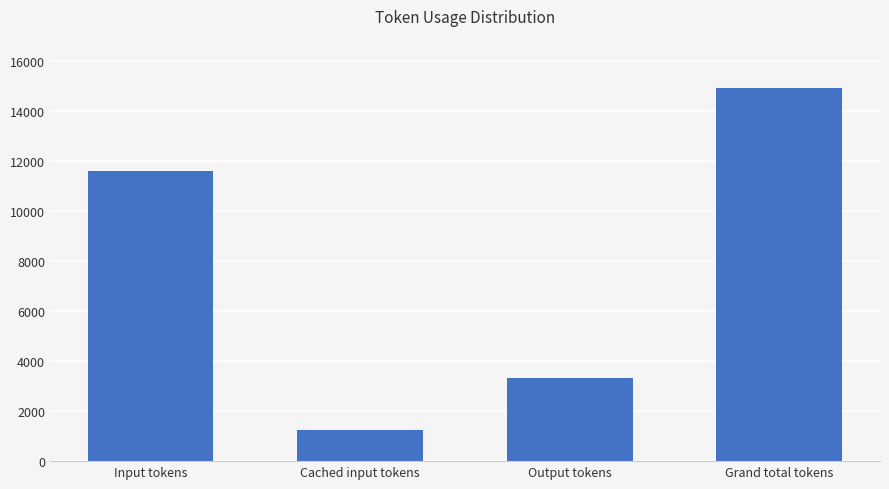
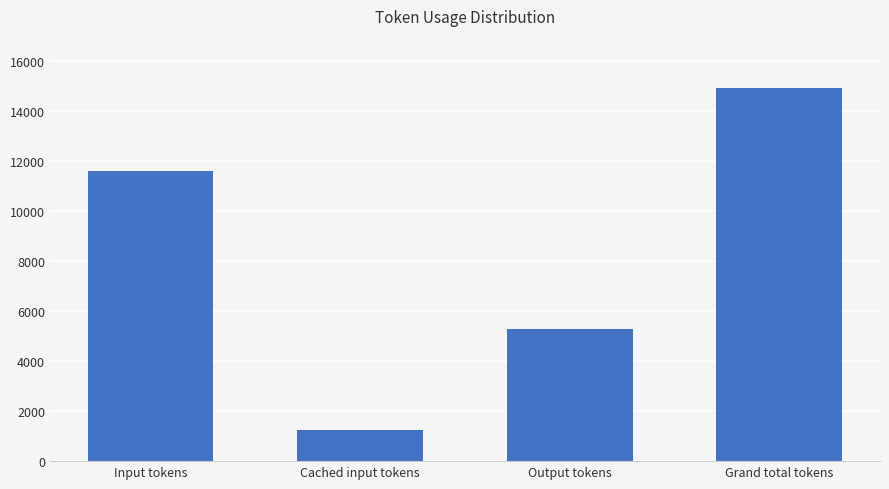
  {
    "Input tokens": 11600,
    "Cached input tokens": 1200,
-   "Output tokens": 3300,
+   "Output tokens": 5300,
    "Grand total tokens": 14900
  }
